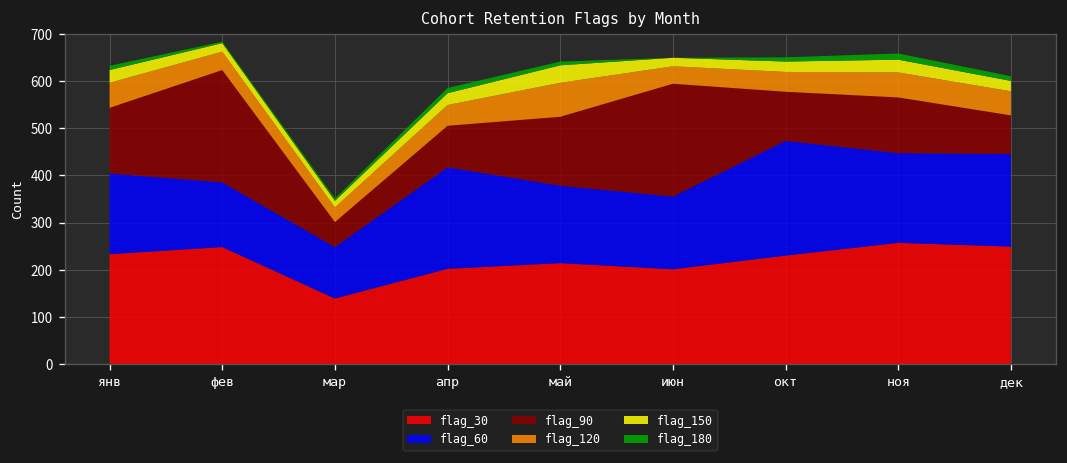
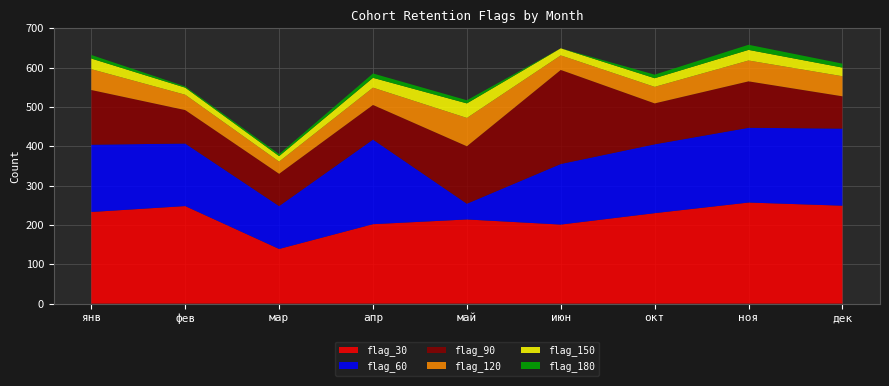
  {
    "flag_30": {
      "янв": 230,
      "фев": 250,
      "мар": 140,
      "апр": 200,
      "май": 210,
      "июн": 200,
      "окт": 230,
      "ноя": 260,
      "дек": 250
    },
    "flag_60": {
      "янв": 170,
-     "фев": 140,
+     "фев": 160,
      "мар": 110,
      "апр": 220,
-     "май": 160,
+     "май": 40,
      "июн": 150,
-     "окт": 240,
+     "окт": 180,
      "ноя": 190,
      "дек": 200
    },
    "flag_90": {
      "янв": 140,
-     "фев": 240,
-     "мар": 50,
+     "фев": 90,
+     "мар": 80,
      "апр": 90,
      "май": 150,
      "июн": 240,
      "окт": 100,
      "ноя": 120,
      "дек": 80
    },
    "flag_120": {
      "янв": 50,
      "фев": 40,
      "мар": 30,
      "апр": 40,
      "май": 70,
      "июн": 40,
      "окт": 40,
      "ноя": 50,
      "дек": 50
    },
    "flag_150": {
      "янв": 30,
      "апр": 30,
      "май": 40,
      "окт": 20,
      "ноя": 30,
      "дек": 20
    },
    "flag_180": {
      "янв": 10,
      "апр": 10,
      "май": 10,
      "окт": 10,
      "ноя": 10,
      "дек": 10
    }
  }
